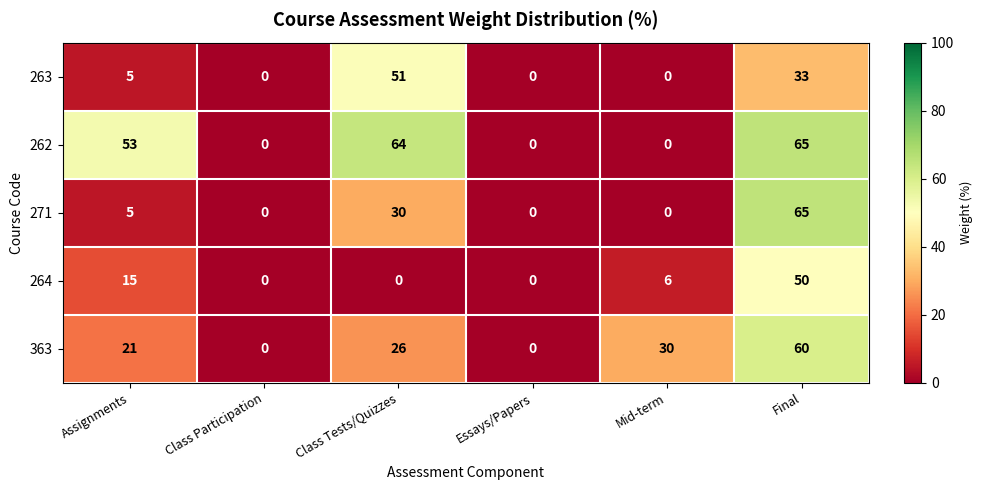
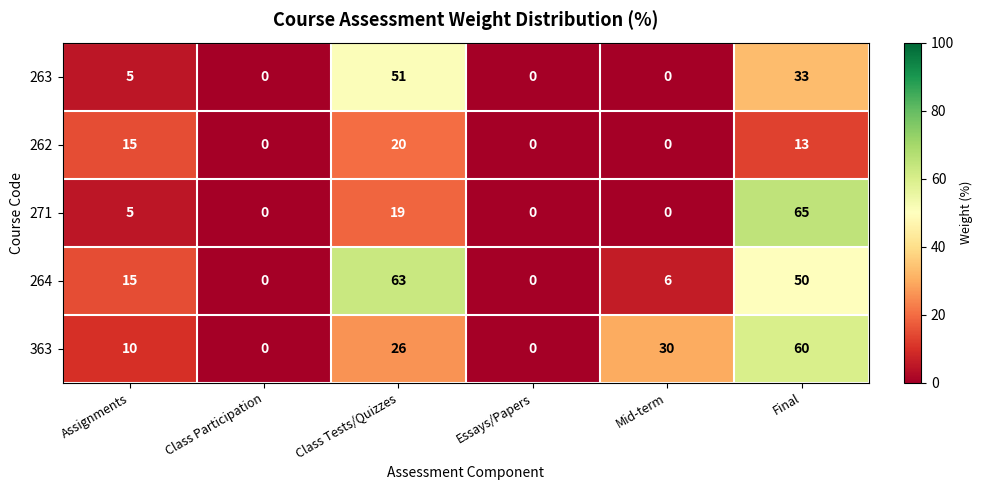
  {
    "263": {
      "Assignments": 5,
      "Class Participation": 0,
      "Class Tests/Quizzes": 51,
      "Essays/Papers": 0,
      "Mid-term": 0,
      "Final": 33
    },
    "262": {
-     "Assignments": 53,
+     "Assignments": 15,
      "Class Participation": 0,
-     "Class Tests/Quizzes": 64,
+     "Class Tests/Quizzes": 20,
      "Essays/Papers": 0,
      "Mid-term": 0,
-     "Final": 65
+     "Final": 13
    },
    "271": {
      "Assignments": 5,
      "Class Participation": 0,
-     "Class Tests/Quizzes": 30,
+     "Class Tests/Quizzes": 19,
      "Essays/Papers": 0,
      "Mid-term": 0,
      "Final": 65
    },
    "264": {
      "Assignments": 15,
      "Class Participation": 0,
-     "Class Tests/Quizzes": 0,
+     "Class Tests/Quizzes": 63,
      "Essays/Papers": 0,
      "Mid-term": 6,
      "Final": 50
    },
    "363": {
-     "Assignments": 21,
+     "Assignments": 10,
      "Class Participation": 0,
      "Class Tests/Quizzes": 26,
      "Essays/Papers": 0,
      "Mid-term": 30,
      "Final": 60
    }
  }
